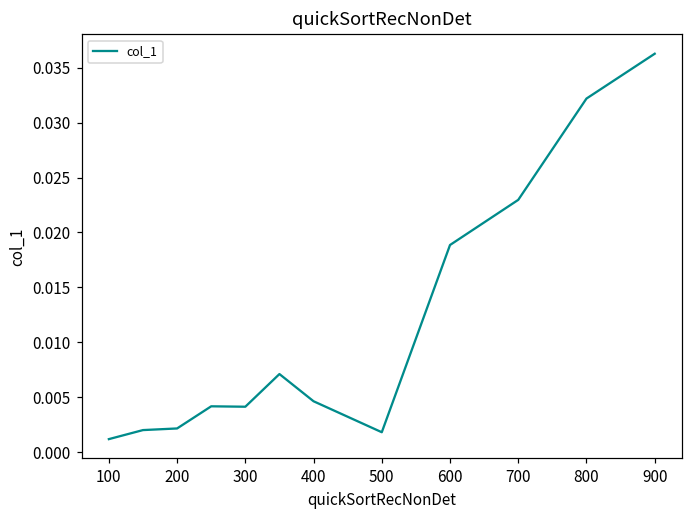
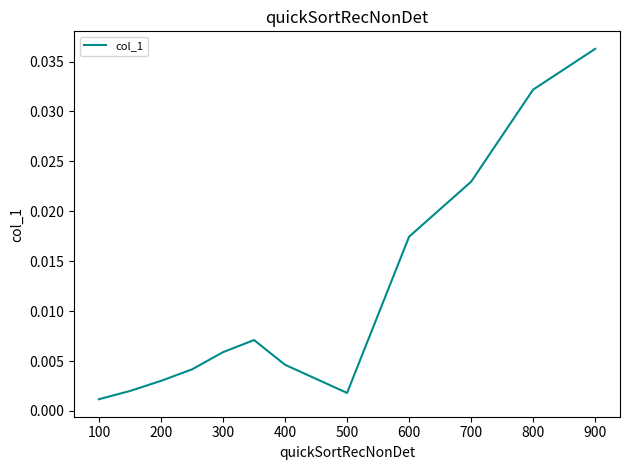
  {
    "100": 0.001,
-   "200": 0.002,
-   "300": 0.004,
+   "200": 0.003,
+   "300": 0.006,
    "400": 0.005,
    "500": 0.002,
-   "600": 0.019,
+   "600": 0.017,
    "700": 0.023,
    "800": 0.032,
    "900": 0.036
  }
